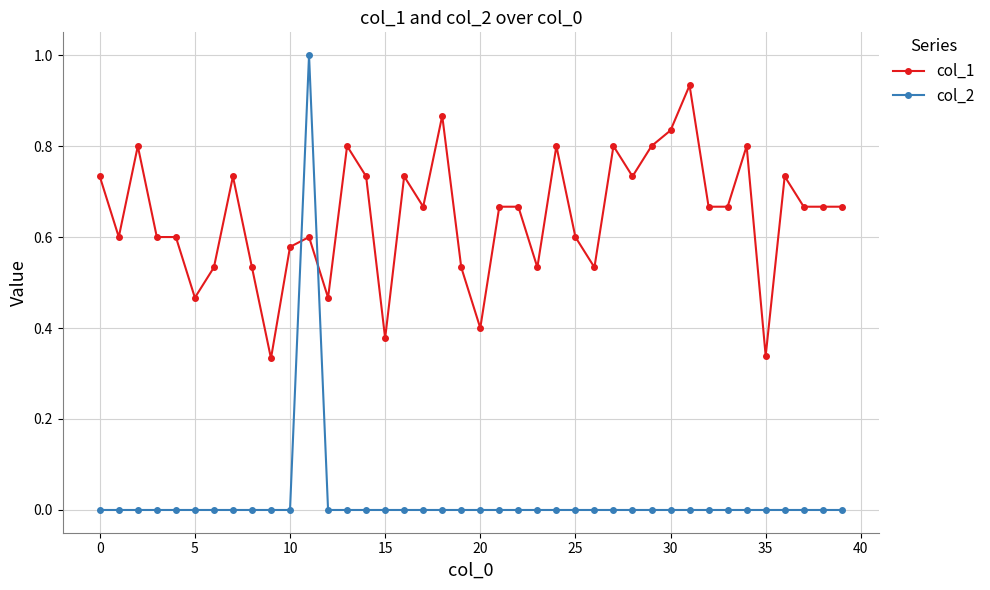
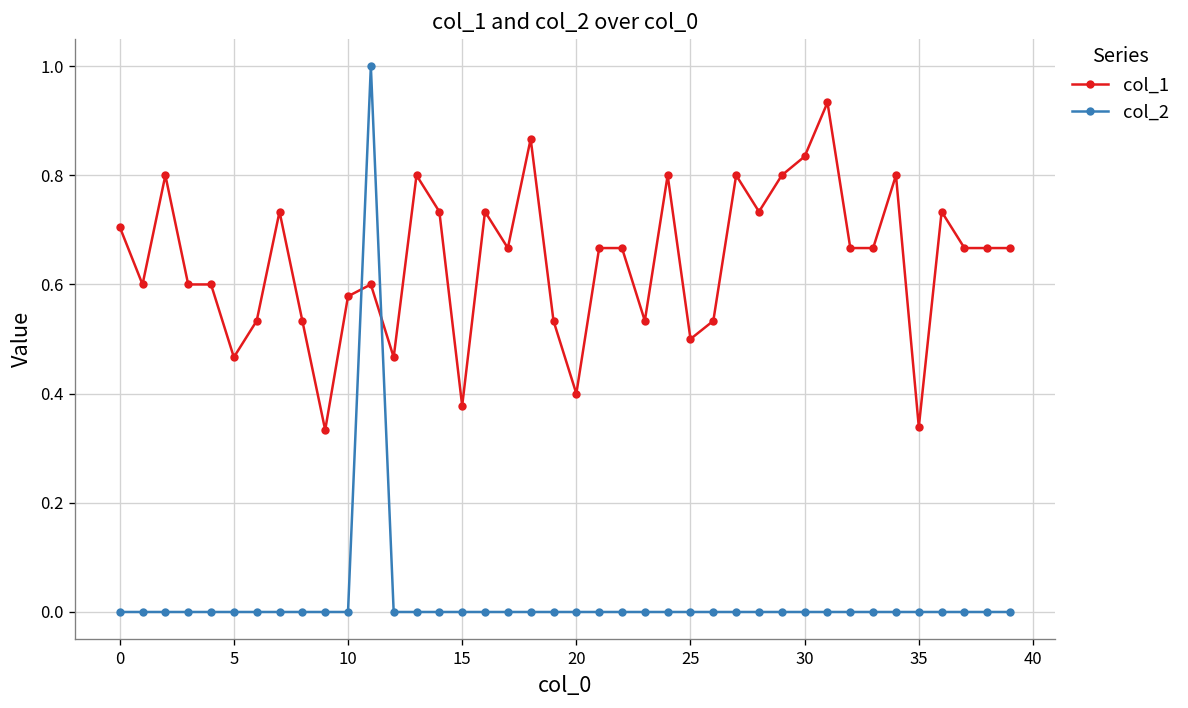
  {
    "col_1": {
-     "0": 0.73,
+     "0": 0.71,
      "5": 0.47,
      "10": 0.58,
      "15": 0.38,
      "20": 0.40,
-     "25": 0.6,
+     "25": 0.5,
      "30": 0.83,
      "35": 0.34
    },
    "col_2": {
      "0": 0.00,
      "5": 0.00,
      "10": 0.00,
      "15": 0.00,
      "20": 0.00,
      "25": 0.00,
      "30": 0.00,
      "35": 0.00
    }
  }
